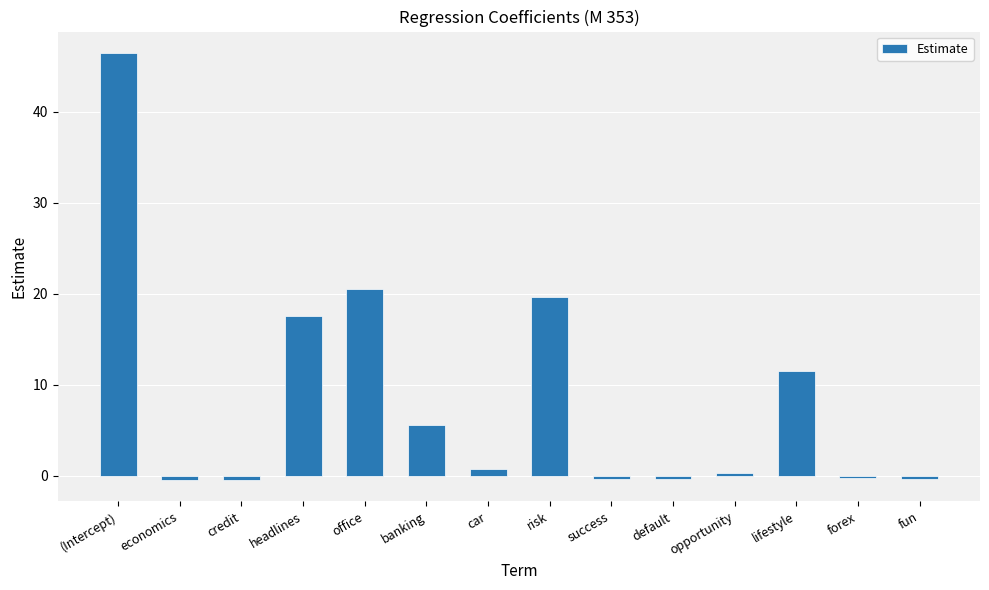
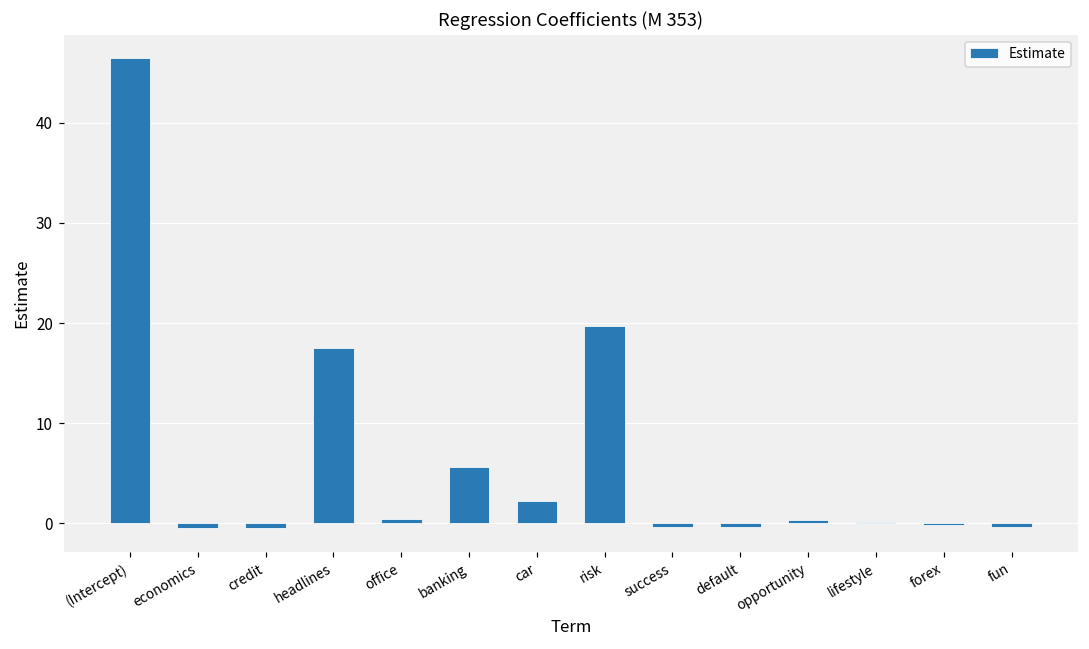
  {
    "(Intercept)": 46,
    "economics": 0,
    "credit": 0,
    "headlines": 17,
-   "office": 21,
+   "office": 0,
    "banking": 6,
-   "car": 1,
+   "car": 2,
    "risk": 20,
    "success": 0,
    "default": 0,
    "opportunity": 0,
-   "lifestyle": 11,
+   "lifestyle": 0,
    "fun": 0
  }
